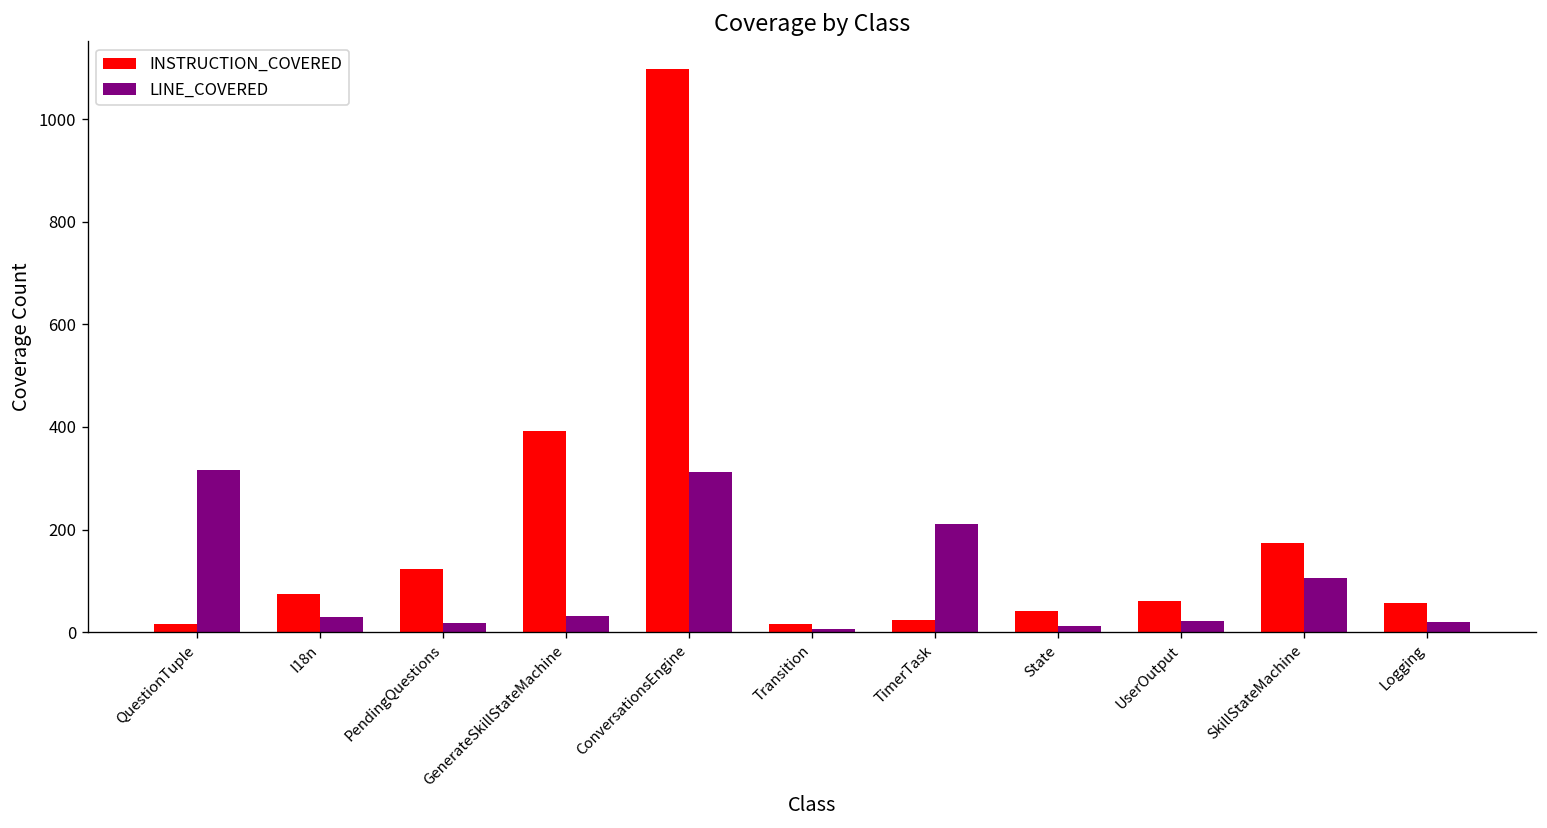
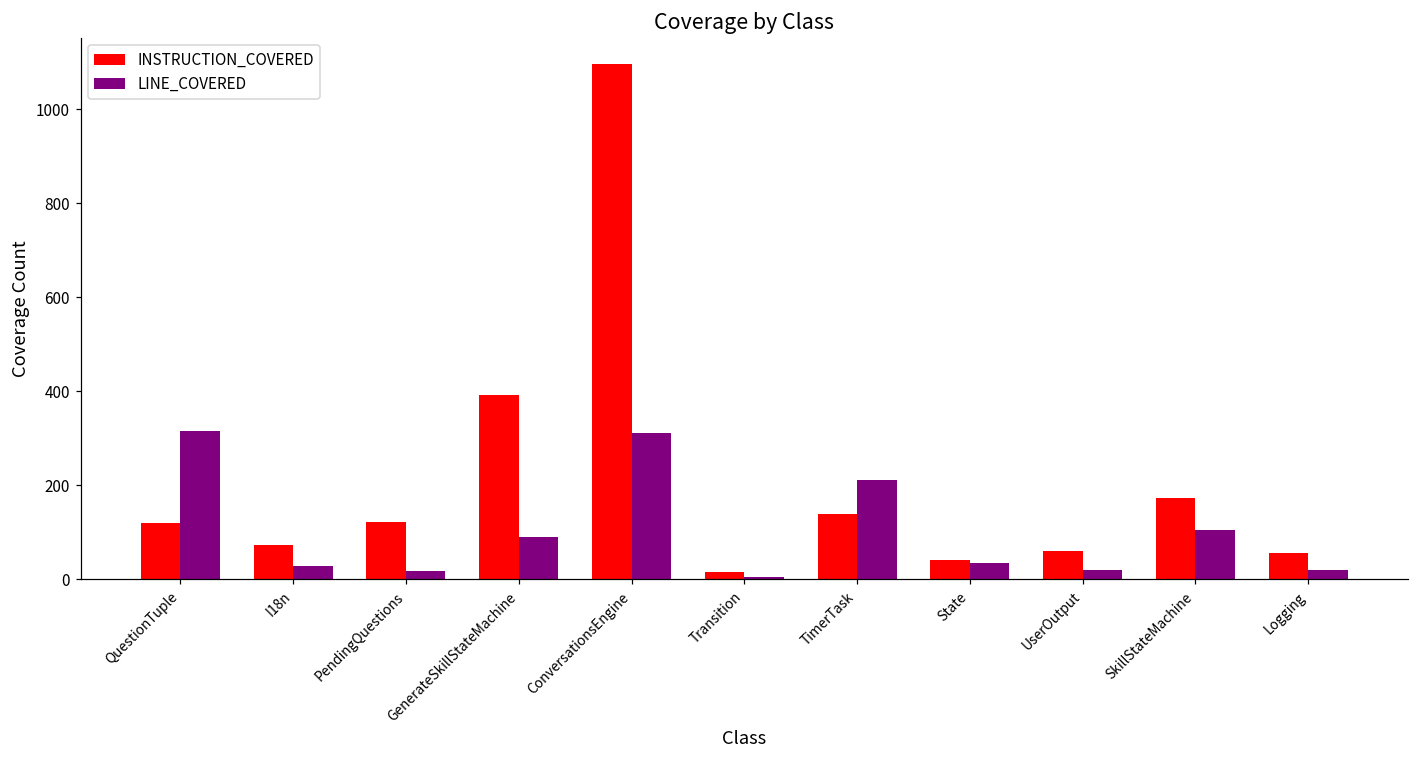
  {
    "INSTRUCTION_COVERED": {
-     "QuestionTuple": 20,
+     "QuestionTuple": 120,
      "I18n": 70,
      "PendingQuestions": 120,
      "GenerateSkillStateMachine": 390,
      "ConversationsEngine": 1100,
      "Transition": 20,
-     "TimerTask": 20,
+     "TimerTask": 140,
      "State": 40,
      "UserOutput": 60,
      "SkillStateMachine": 170,
      "Logging": 60
    },
    "LINE_COVERED": {
      "QuestionTuple": 320,
      "I18n": 30,
      "PendingQuestions": 20,
-     "GenerateSkillStateMachine": 30,
+     "GenerateSkillStateMachine": 90,
      "ConversationsEngine": 310,
      "Transition": 10,
      "TimerTask": 210,
-     "State": 10,
+     "State": 40,
      "UserOutput": 20,
      "SkillStateMachine": 110,
      "Logging": 20
    }
  }
